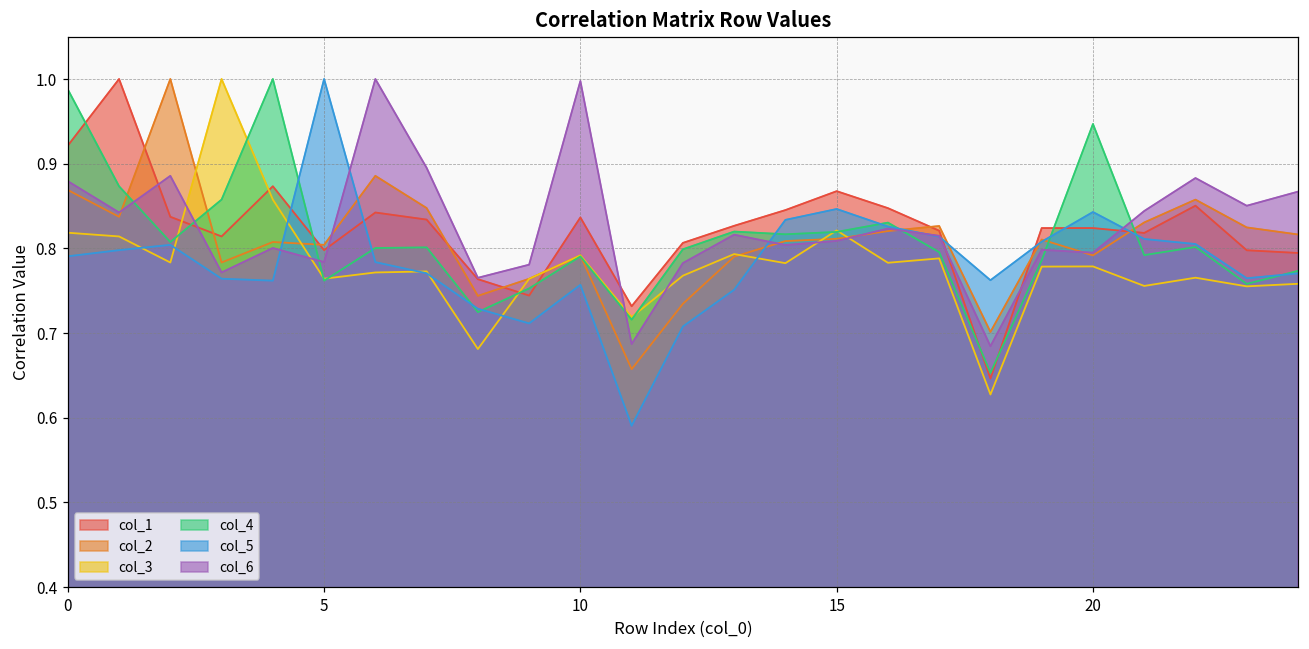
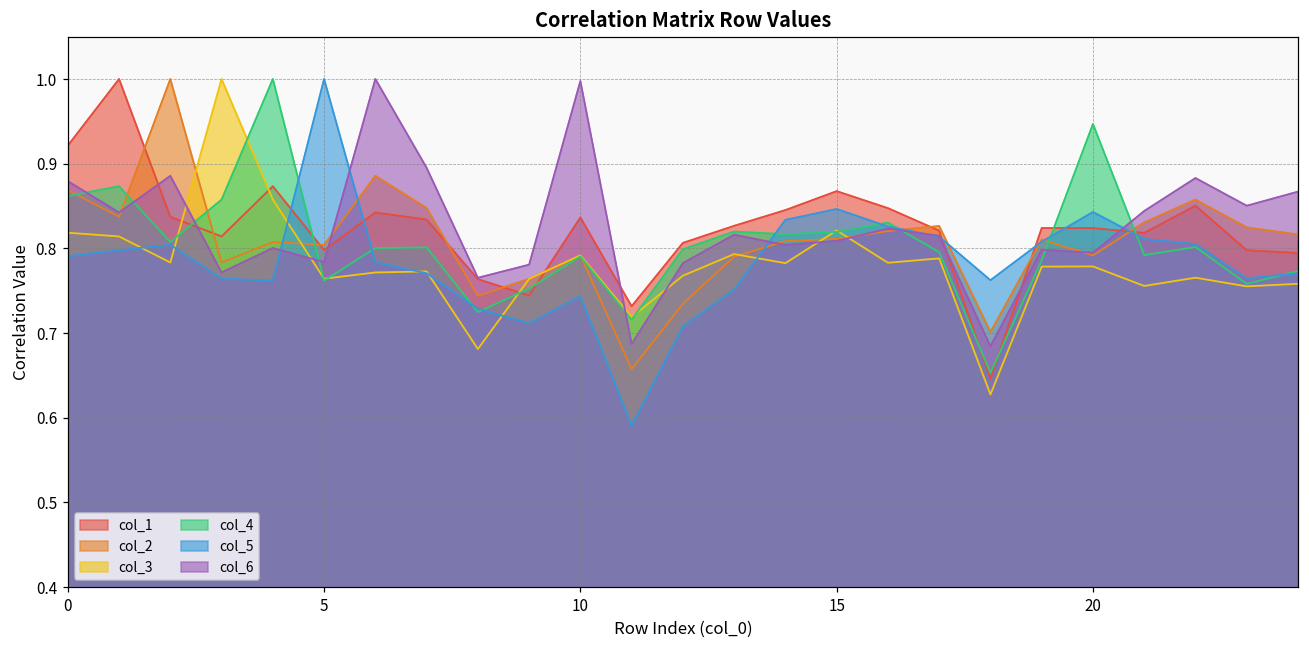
  {
    "col_3": {
      "0": 0.82,
      "20": 0.78
    },
    "col_4": {
-     "0": 0.99,
+     "0": 0.86,
      "20": 0.95
    },
    "col_5": {
      "0": 0.79,
      "5": 1.00,
-     "10": 0.76,
+     "10": 0.74,
      "15": 0.85,
      "20": 0.84
    },
    "col_6": {
      "0": 0.88,
      "5": 0.78,
      "10": 1.00
    }
  }
